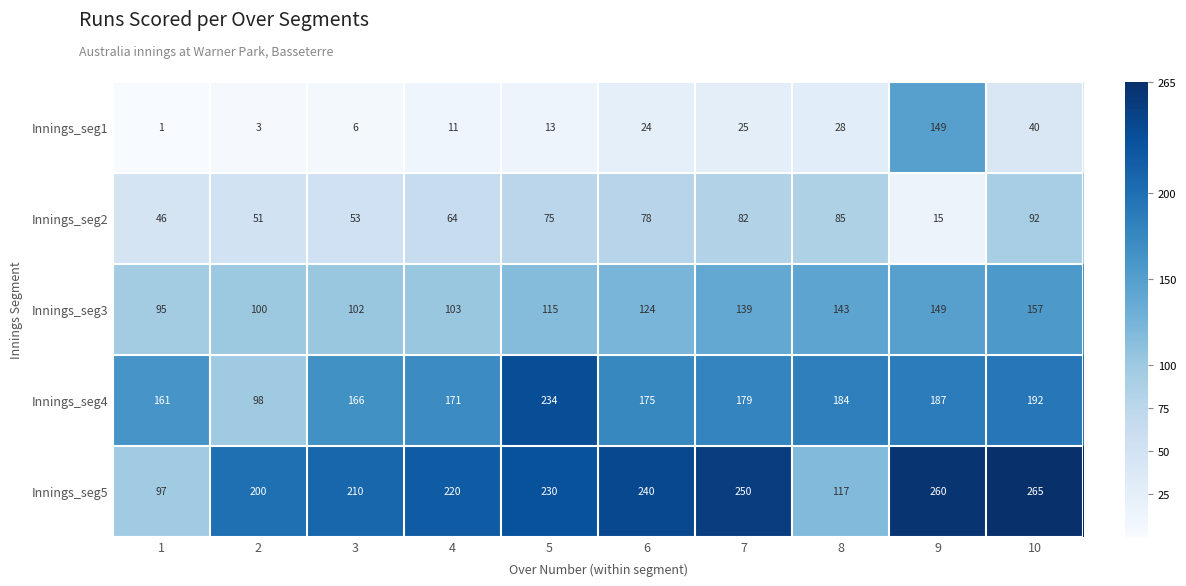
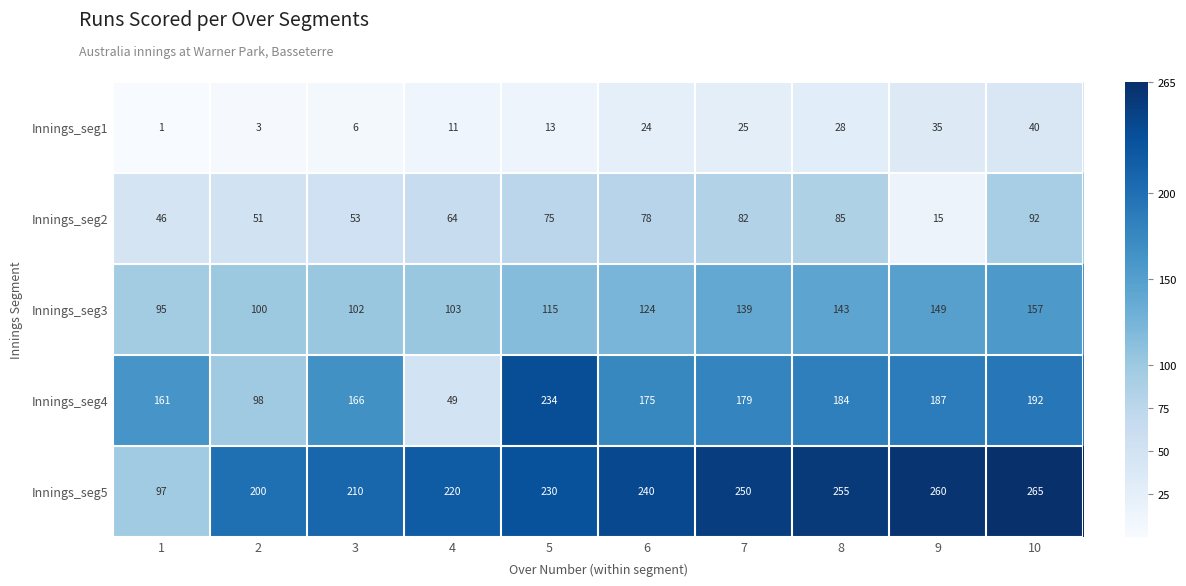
  {
    "Innings_seg1": {
      "1": 1,
      "2": 3,
      "3": 6,
      "4": 11,
      "5": 13,
      "6": 24,
      "7": 25,
      "8": 28,
-     "9": 149,
+     "9": 35,
      "10": 40
    },
    "Innings_seg2": {
      "1": 46,
      "2": 51,
      "3": 53,
      "4": 64,
      "5": 75,
      "6": 78,
      "7": 82,
      "8": 85,
      "9": 15,
      "10": 92
    },
    "Innings_seg3": {
      "1": 95,
      "2": 100,
      "3": 102,
      "4": 103,
      "5": 115,
      "6": 124,
      "7": 139,
      "8": 143,
      "9": 149,
      "10": 157
    },
    "Innings_seg4": {
      "1": 161,
      "2": 98,
      "3": 166,
-     "4": 171,
+     "4": 49,
      "5": 234,
      "6": 175,
      "7": 179,
      "8": 184,
      "9": 187,
      "10": 192
    },
    "Innings_seg5": {
      "1": 97,
      "2": 200,
      "3": 210,
      "4": 220,
      "5": 230,
      "6": 240,
      "7": 250,
-     "8": 117,
+     "8": 255,
      "9": 260,
      "10": 265
    }
  }
